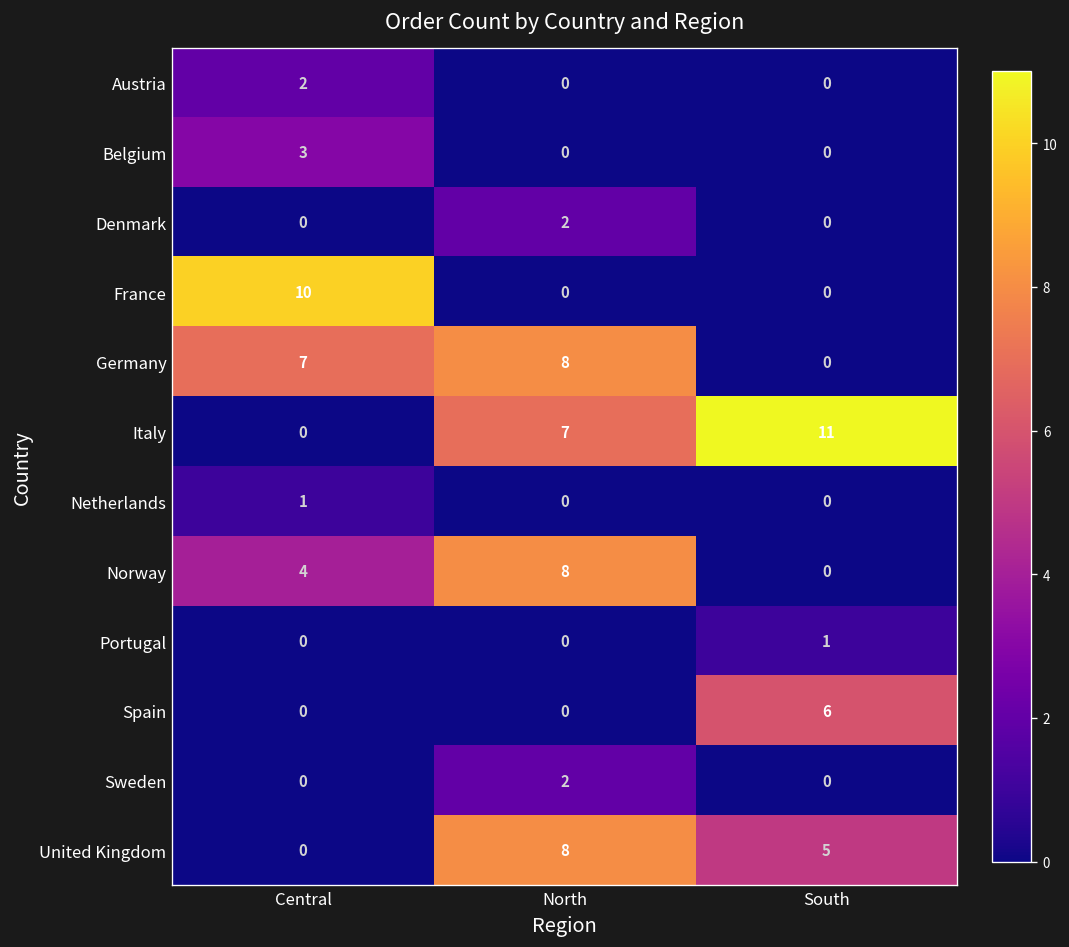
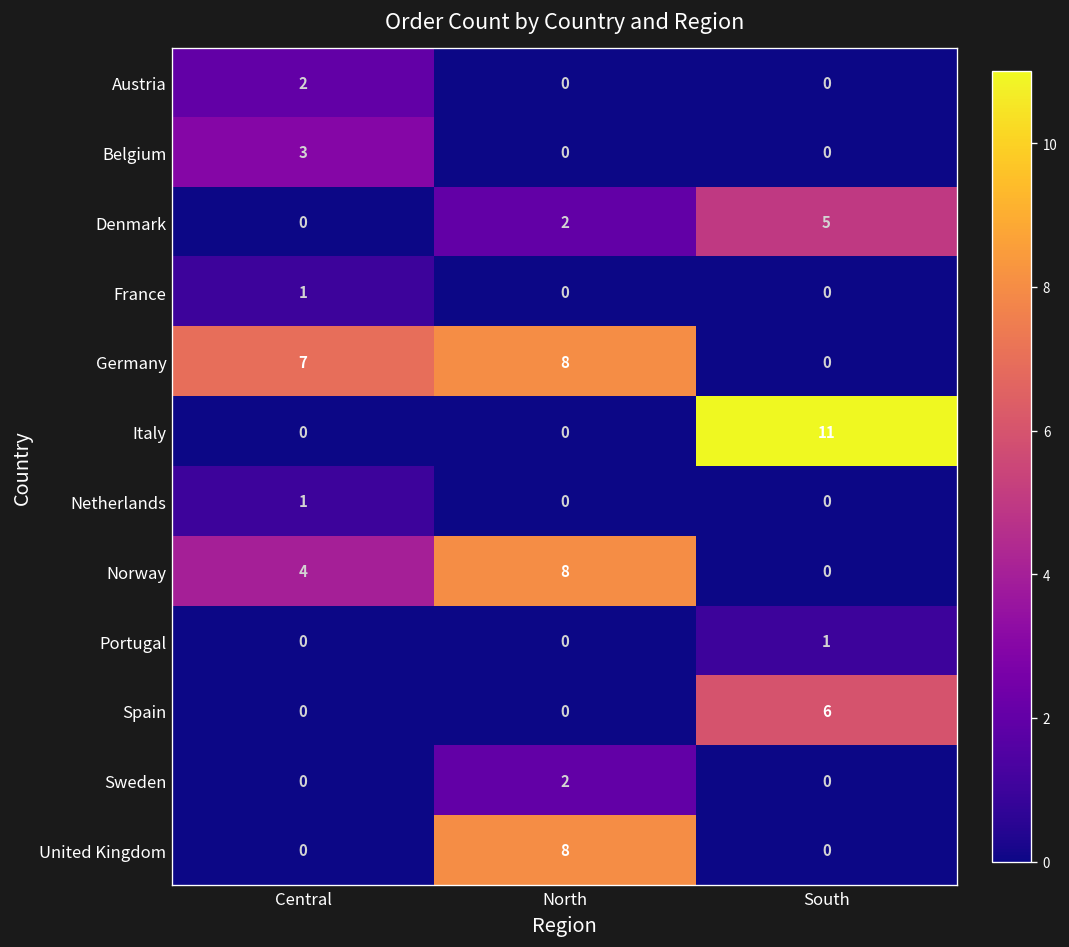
  {
    "Austria": {
      "Central": 2,
      "North": 0,
      "South": 0
    },
    "Belgium": {
      "Central": 3,
      "North": 0,
      "South": 0
    },
    "Denmark": {
      "Central": 0,
      "North": 2,
-     "South": 0
+     "South": 5
    },
    "France": {
-     "Central": 10,
+     "Central": 1,
      "North": 0,
      "South": 0
    },
    "Germany": {
      "Central": 7,
      "North": 8,
      "South": 0
    },
    "Italy": {
      "Central": 0,
-     "North": 7,
+     "North": 0,
      "South": 11
    },
    "Netherlands": {
      "Central": 1,
      "North": 0,
      "South": 0
    },
    "Norway": {
      "Central": 4,
      "North": 8,
      "South": 0
    },
    "Portugal": {
      "Central": 0,
      "North": 0,
      "South": 1
    },
    "Spain": {
      "Central": 0,
      "North": 0,
      "South": 6
    },
    "Sweden": {
      "Central": 0,
      "North": 2,
      "South": 0
    },
    "United Kingdom": {
      "Central": 0,
      "North": 8,
-     "South": 5
+     "South": 0
    }
  }
